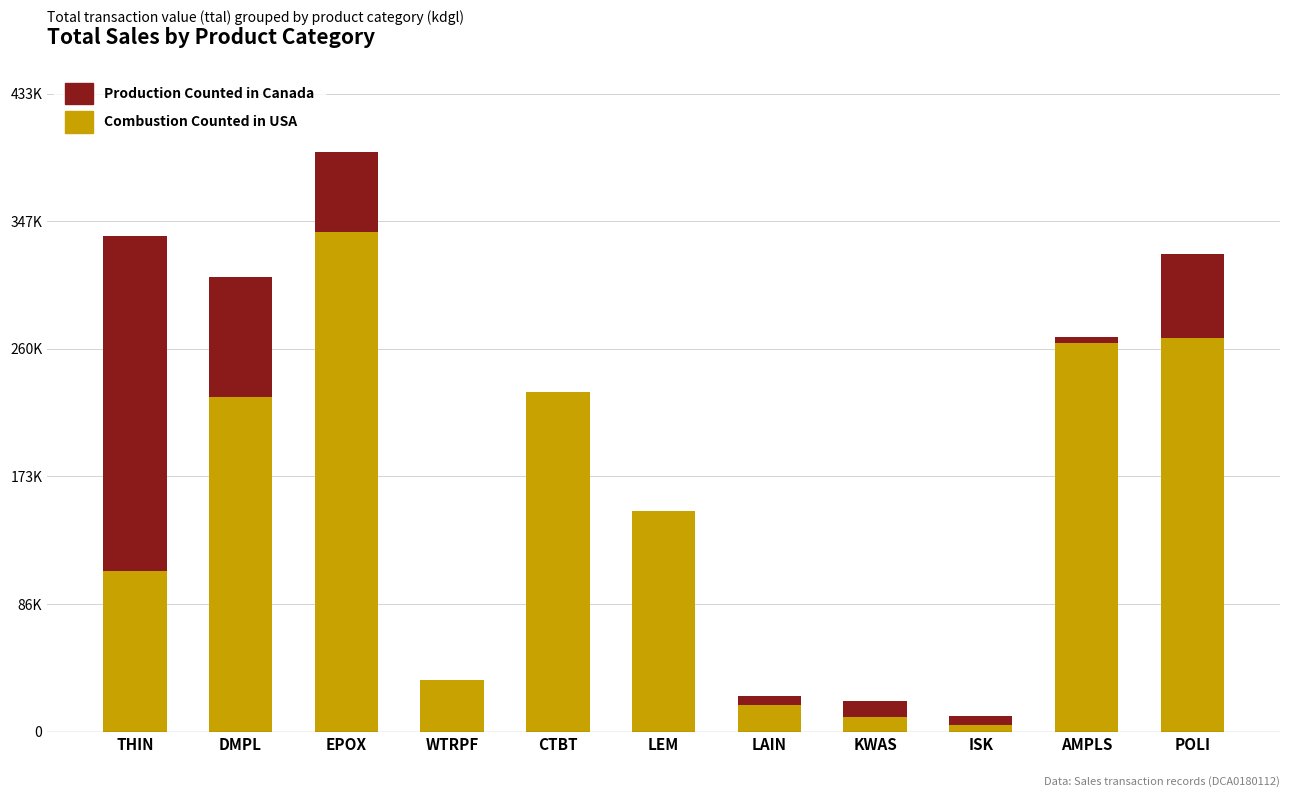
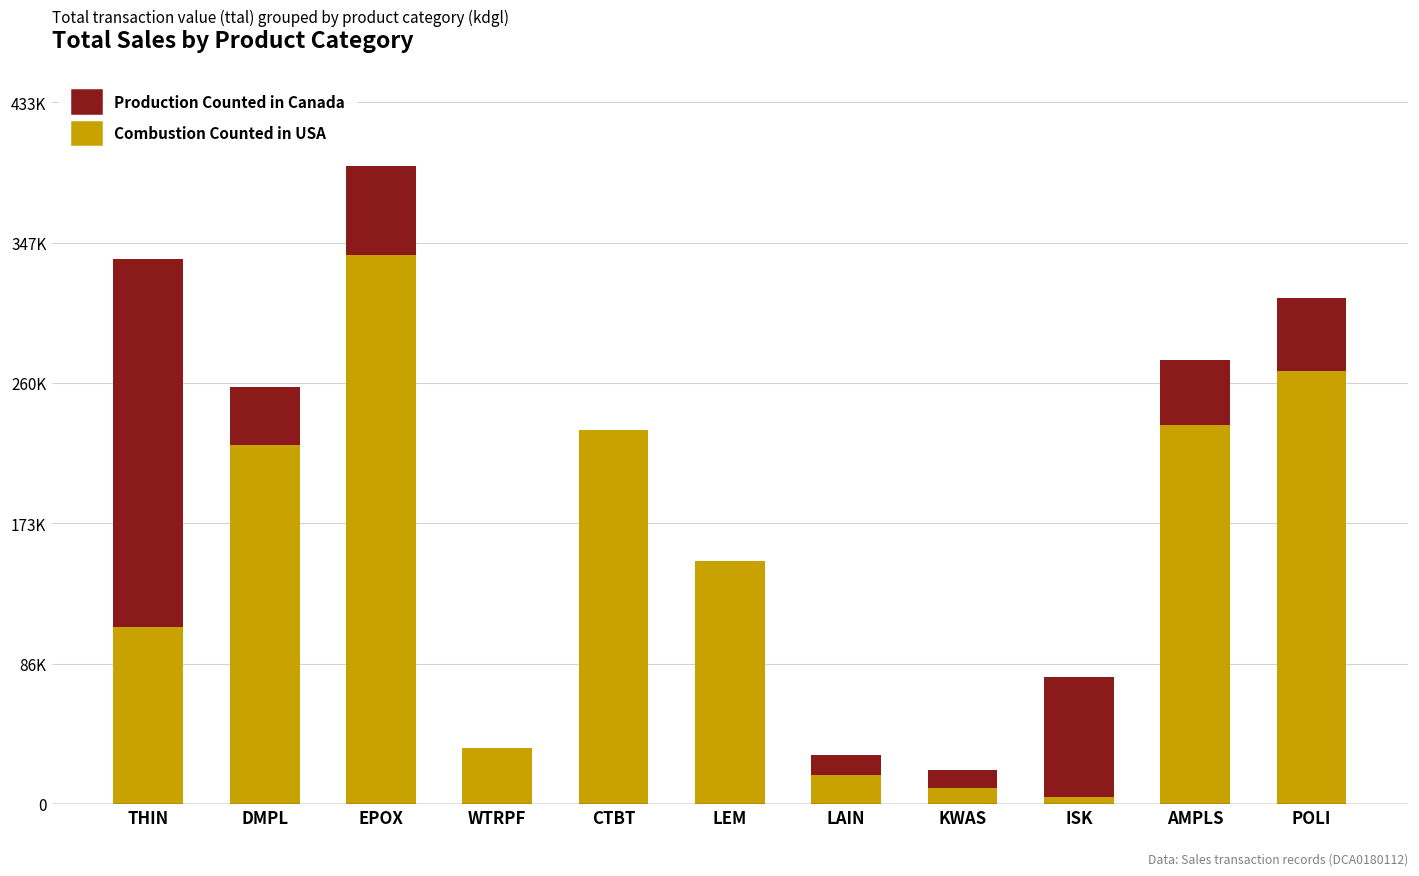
  {
    "Combustion Counted in USA": {
      "THIN": 109000,
-     "DMPL": 228000,
+     "DMPL": 222000,
      "EPOX": 340000,
      "WTRPF": 35000,
      "CTBT": 231000,
      "LEM": 150000,
      "LAIN": 18000,
      "KWAS": 10000,
      "ISK": 4000,
-     "AMPLS": 264000,
+     "AMPLS": 235000,
      "POLI": 268000
    },
    "Production Counted in Canada": {
      "THIN": 228000,
-     "DMPL": 81000,
+     "DMPL": 36000,
      "EPOX": 55000,
      "WTRPF": 0,
      "CTBT": 0,
      "LEM": 0,
-     "LAIN": 6000,
+     "LAIN": 12000,
      "KWAS": 11000,
-     "ISK": 6000,
-     "AMPLS": 5000,
-     "POLI": 57000
+     "ISK": 74000,
+     "AMPLS": 40000,
+     "POLI": 46000
    }
  }
